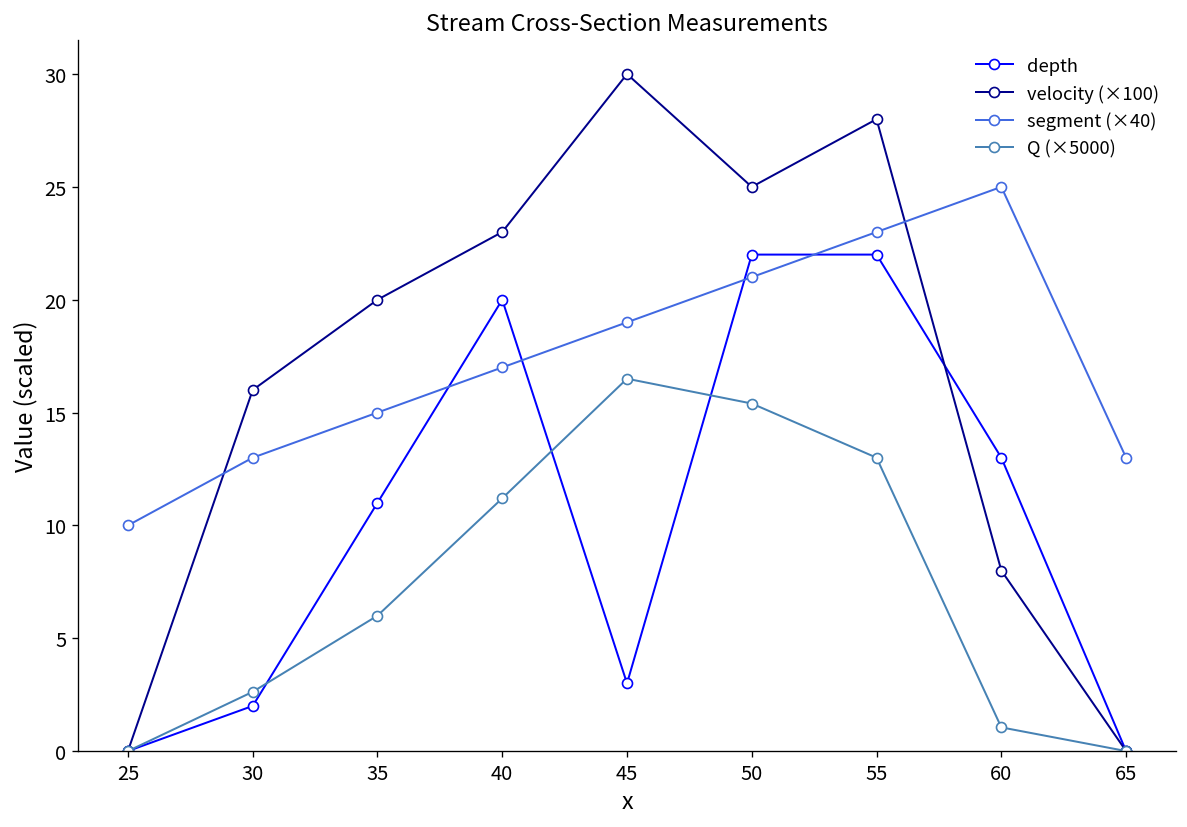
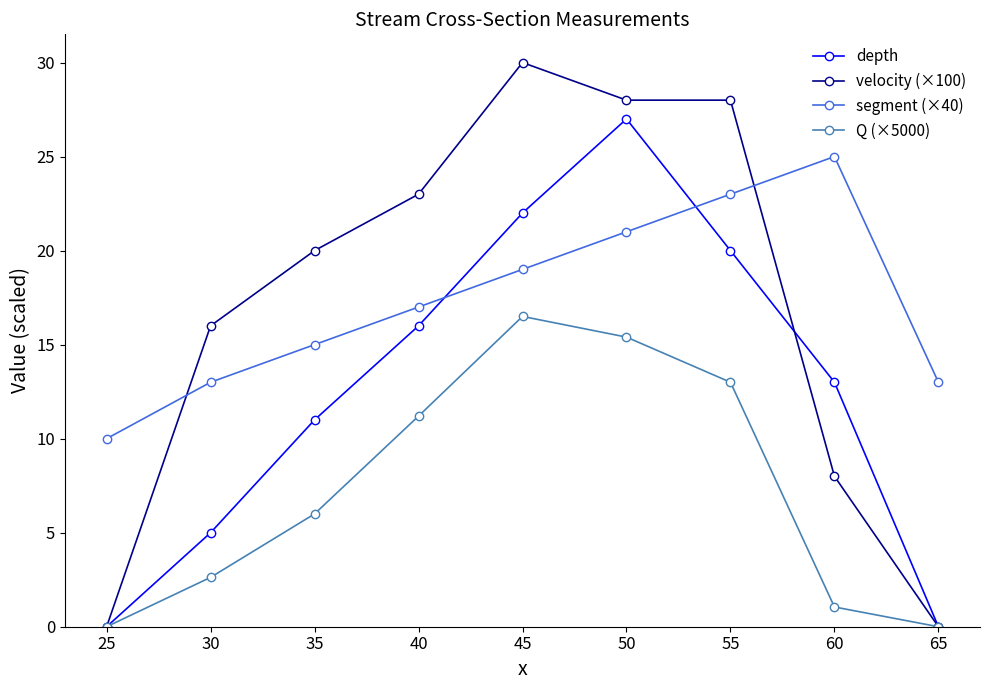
  {
    "depth": {
-     "30": 2,
+     "30": 5,
      "35": 11,
-     "40": 20,
-     "45": 3,
-     "50": 22,
-     "55": 22,
+     "40": 16,
+     "45": 22,
+     "50": 27,
+     "55": 20,
      "60": 13
    },
    "velocity (×100)": {
      "30": 16.0,
      "35": 20.0,
      "40": 23.0,
      "45": 30.0,
-     "50": 25.0,
+     "50": 28.0,
      "55": 28.0,
      "60": 8.0
    }
  }
